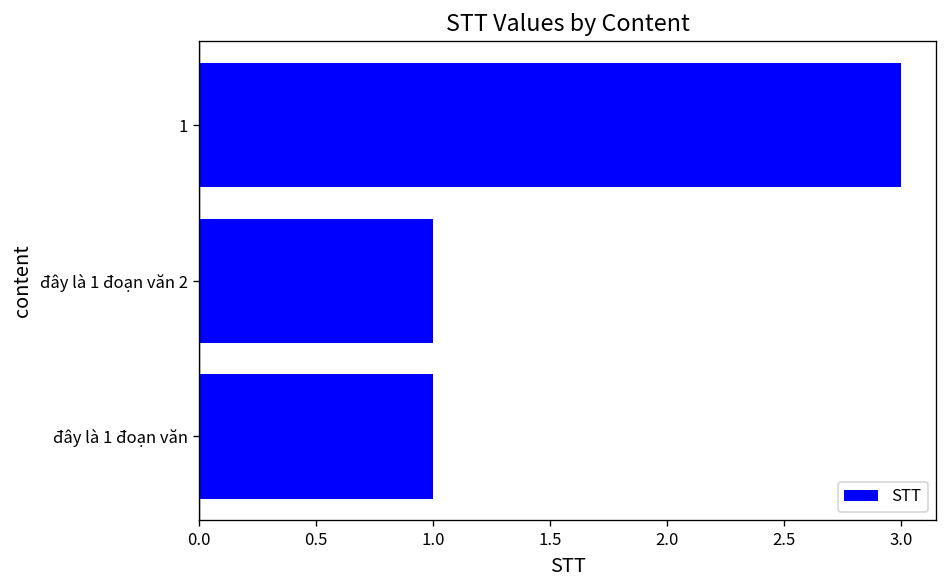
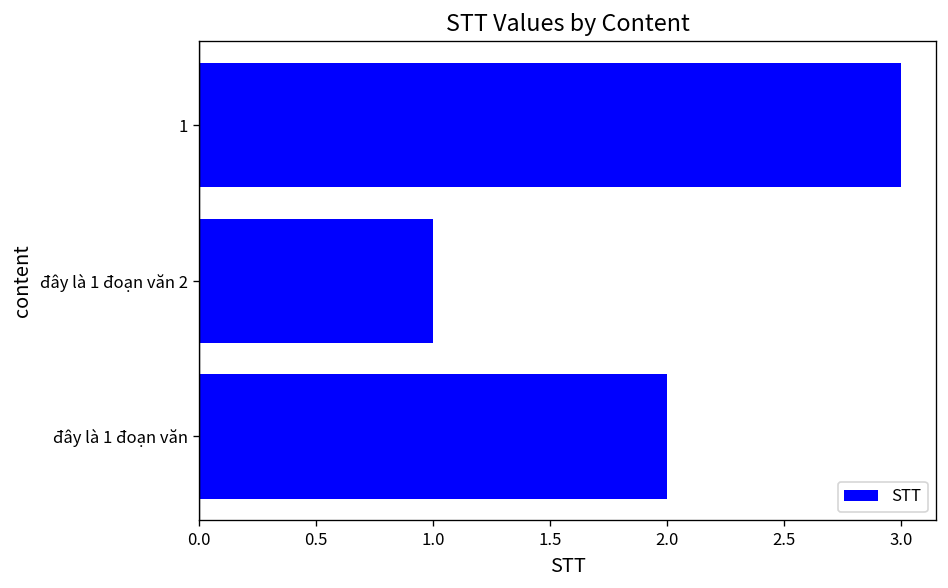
  {
    "1": 3,
    "đây là 1 đoạn văn 2": 1,
-   "đây là 1 đoạn văn": 1
+   "đây là 1 đoạn văn": 2
  }
